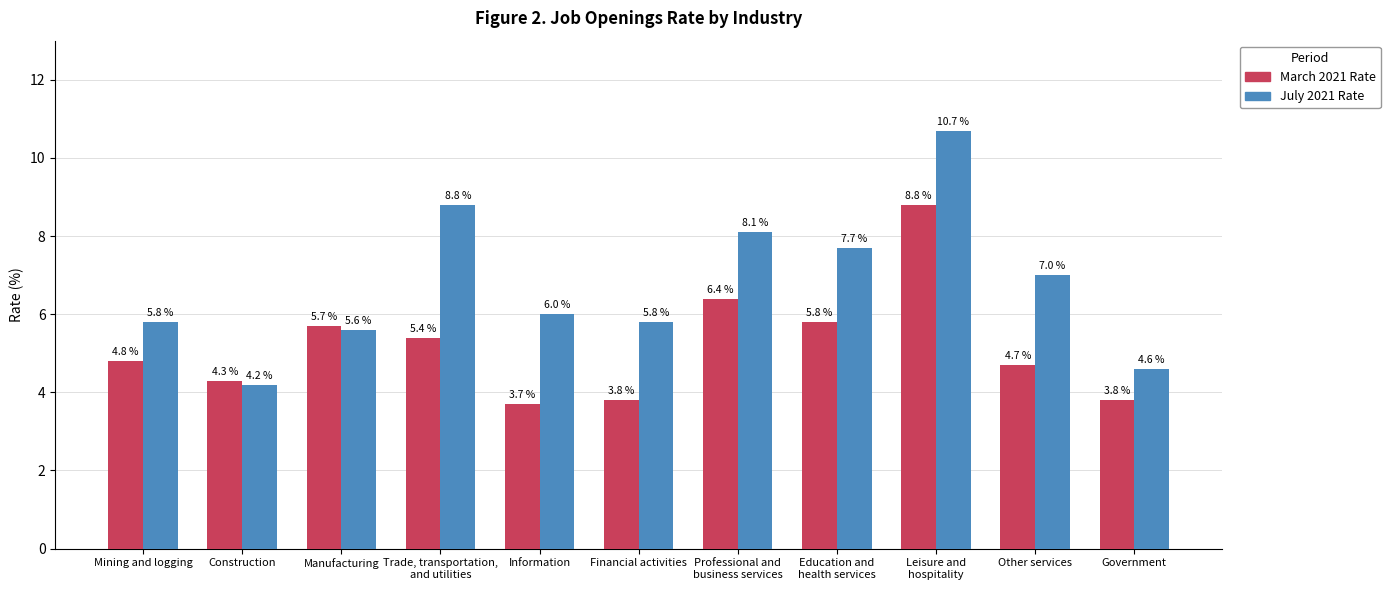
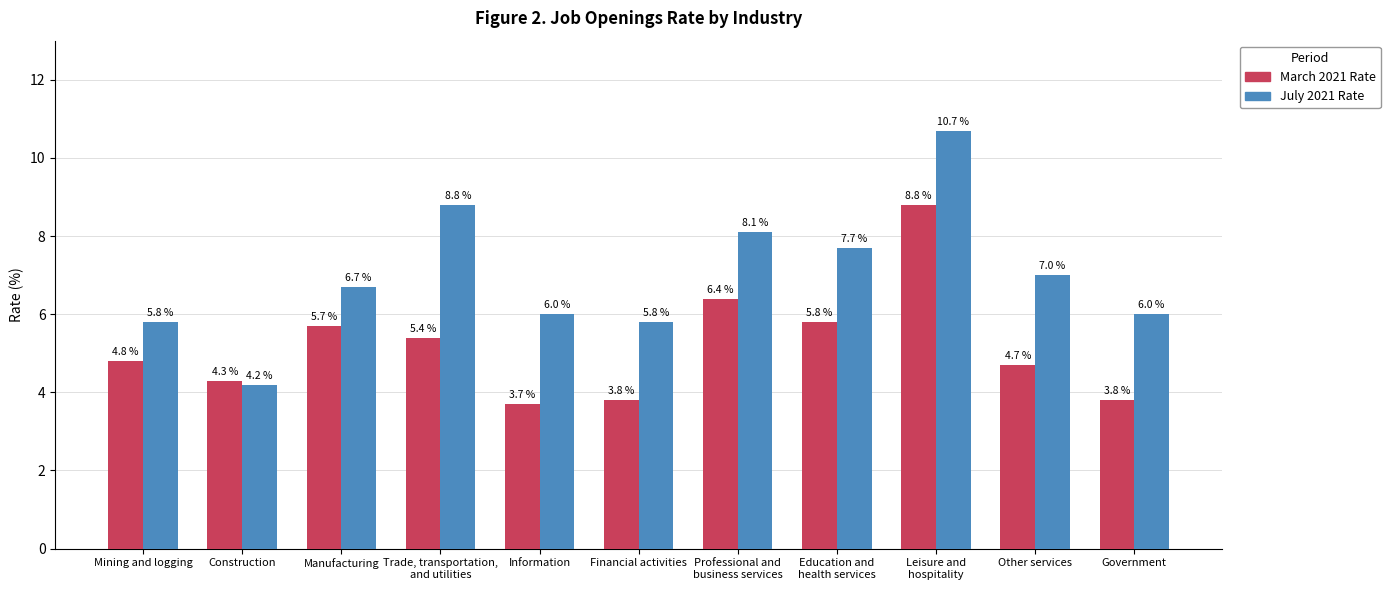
  {
    "March 2021 Rate": {
      "Mining and logging": "4.8 %",
      "Construction": "4.3 %",
      "Manufacturing": "5.7 %",
      "Trade, transportation, and utilities": "5.4 %",
      "Information": "3.7 %",
      "Financial activities": "3.8 %",
      "Professional and business services": "6.4 %",
      "Education and health services": "5.8 %",
      "Leisure and hospitality": "8.8 %",
      "Other services": "4.7 %",
      "Government": "3.8 %"
    },
    "July 2021 Rate": {
      "Mining and logging": "5.8 %",
      "Construction": "4.2 %",
-     "Manufacturing": "5.6 %",
+     "Manufacturing": "6.7 %",
      "Trade, transportation, and utilities": "8.8 %",
      "Information": "6.0 %",
      "Financial activities": "5.8 %",
      "Professional and business services": "8.1 %",
      "Education and health services": "7.7 %",
      "Leisure and hospitality": "10.7 %",
      "Other services": "7.0 %",
-     "Government": "4.6 %"
+     "Government": "6.0 %"
    }
  }
